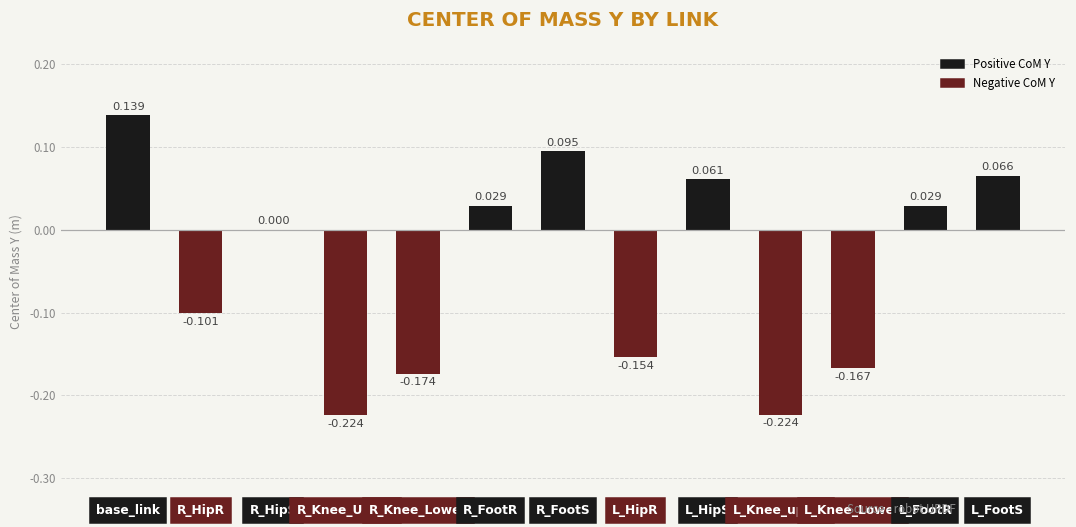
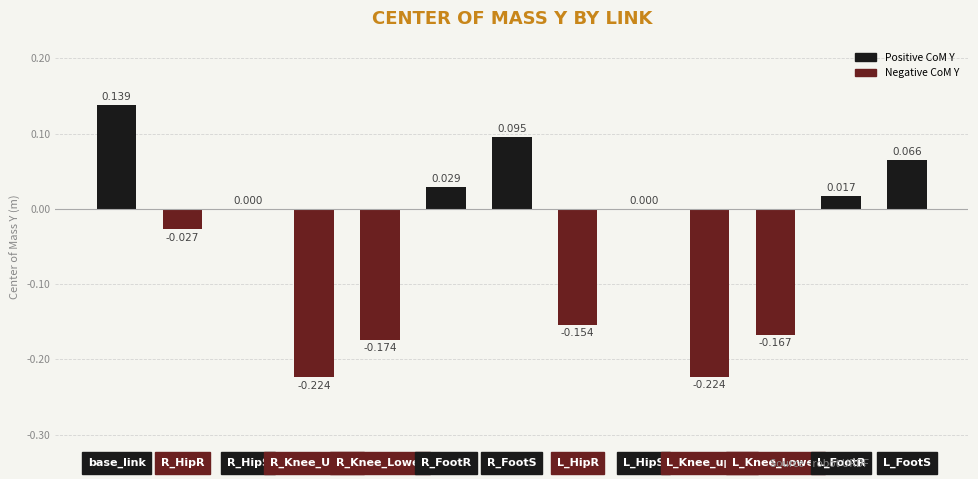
  {
    "base_link": 0.139,
-   "R_HipR": -0.101,
+   "R_HipR": -0.027,
    "R_HipS": 0.000,
    "R_FootR": 0.029,
    "R_FootS": 0.095,
    "L_HipR": -0.154,
-   "L_HipS": 0.061,
-   "L_FootR": 0.029,
+   "L_HipS": 0.000,
+   "L_FootR": 0.017,
    "L_FootS": 0.066
  }
